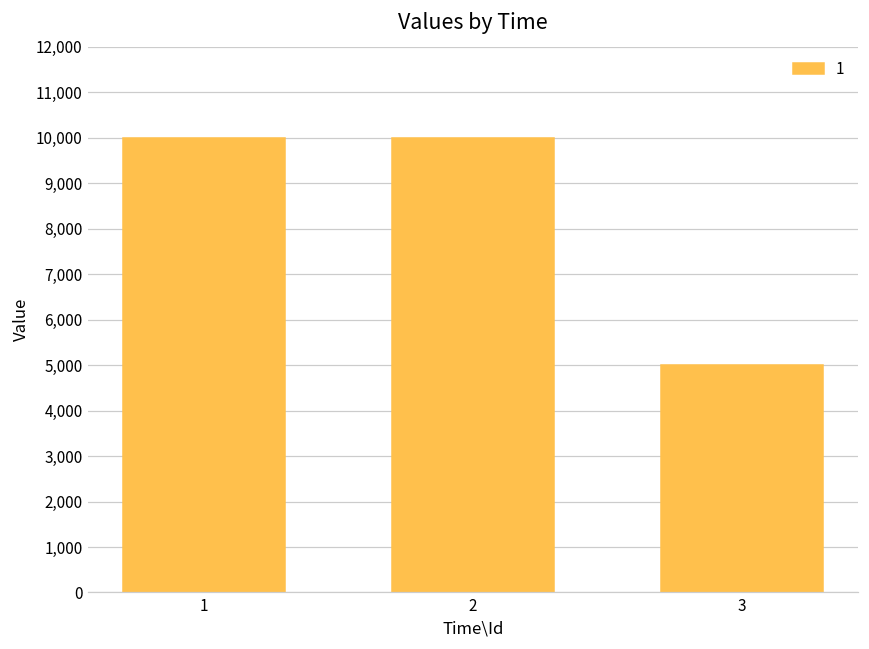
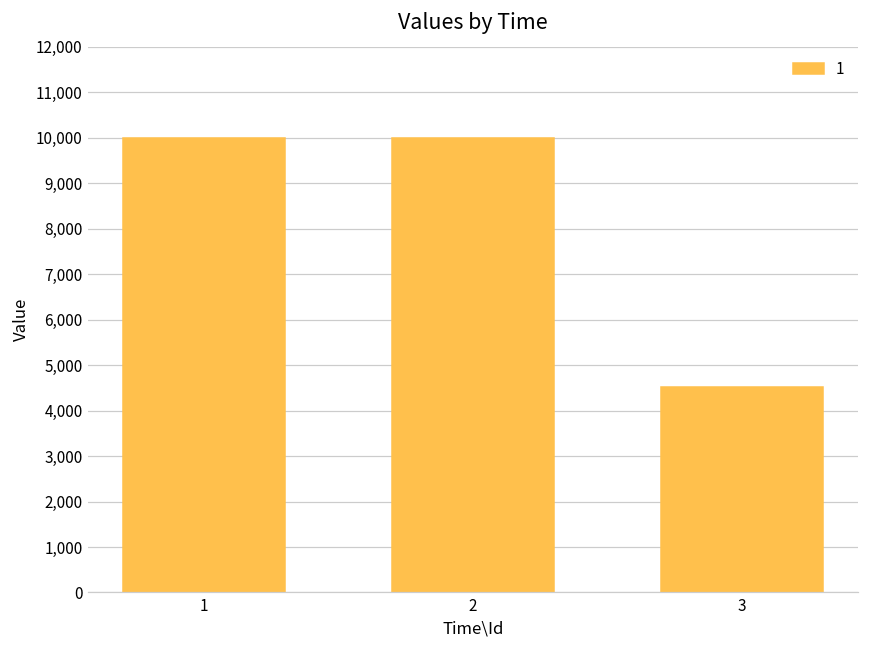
  {
    "1": "10,000",
    "2": "10,000",
-   "3": "5,000"
+   "3": "4,500"
  }
